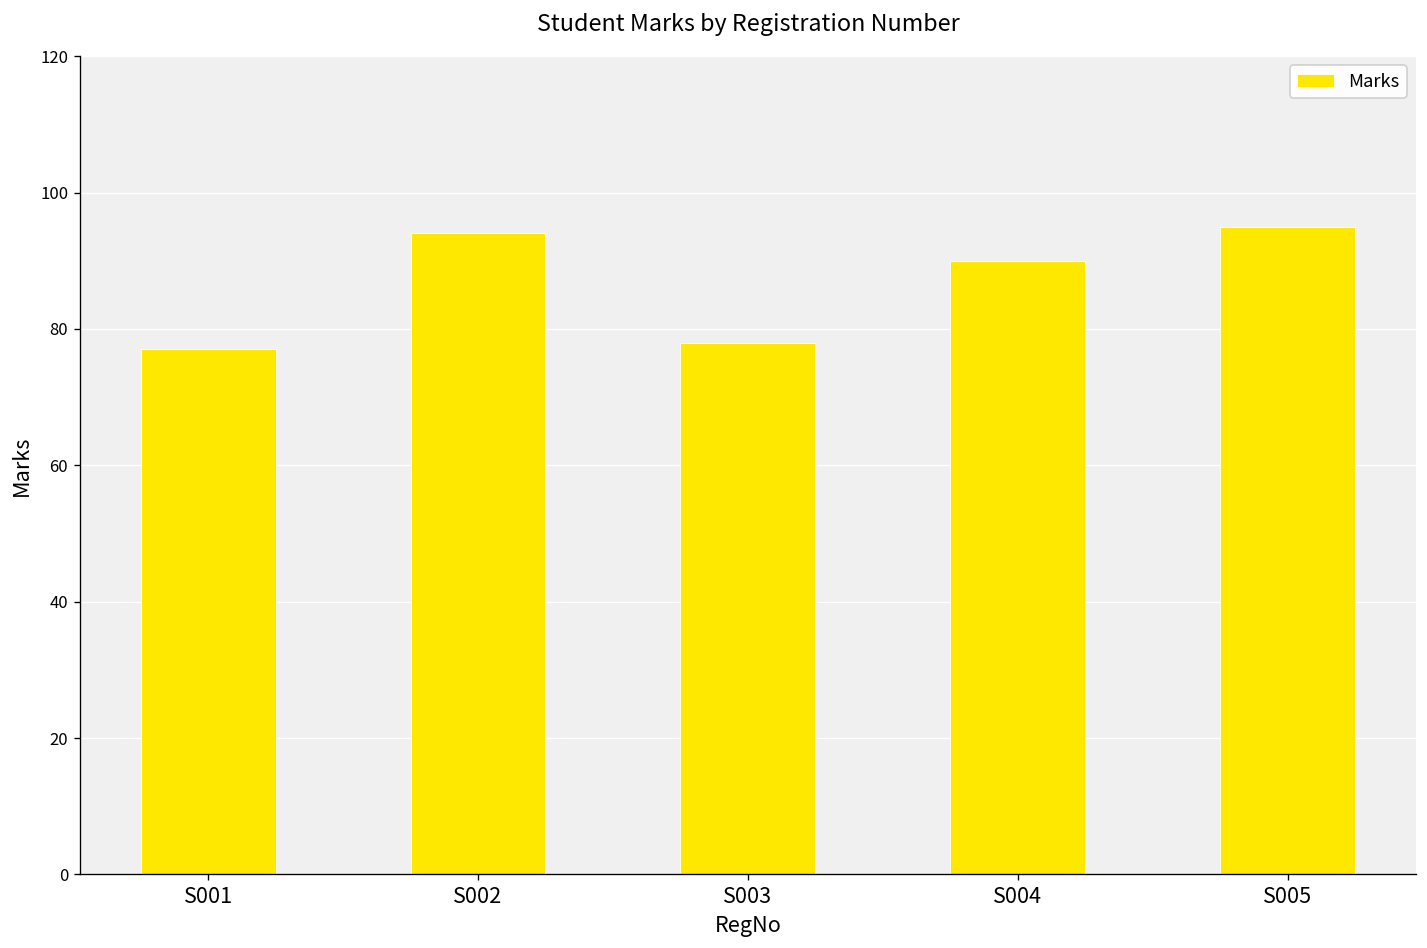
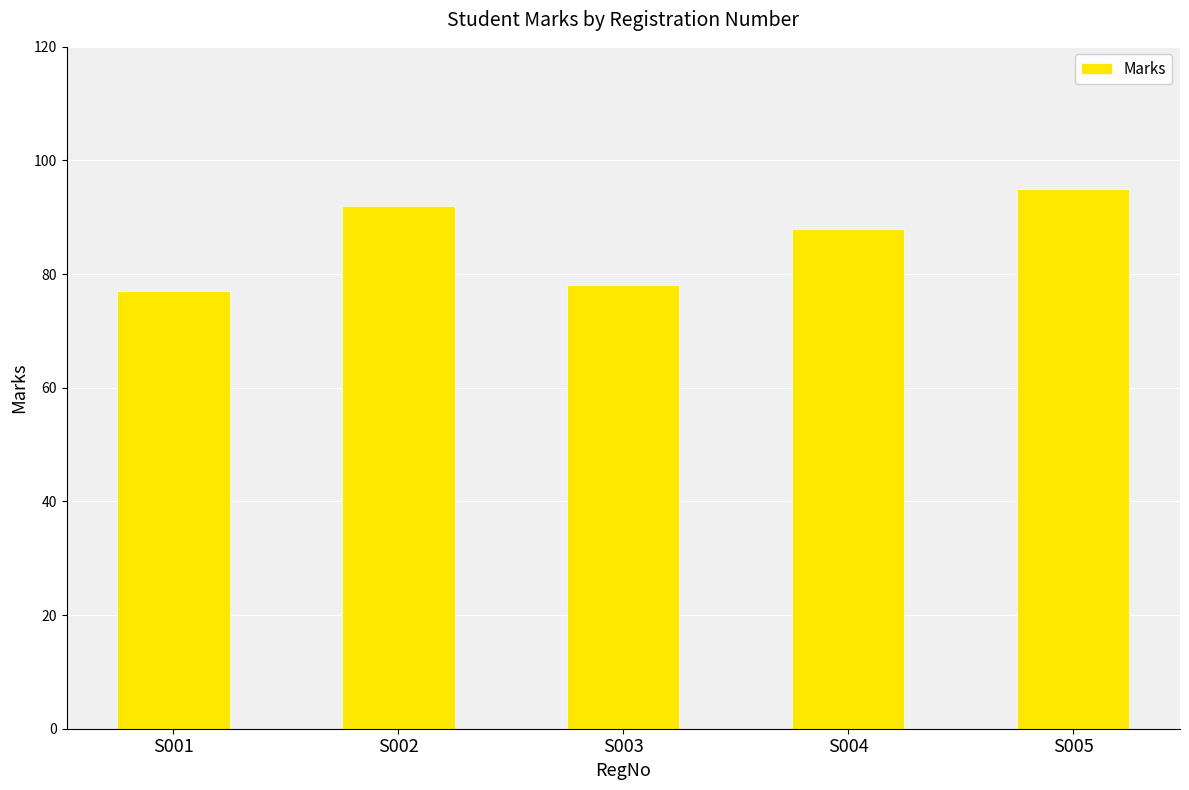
  {
    "S001": 77,
-   "S002": 94,
+   "S002": 92,
    "S003": 78,
-   "S004": 90,
+   "S004": 88,
    "S005": 95
  }
